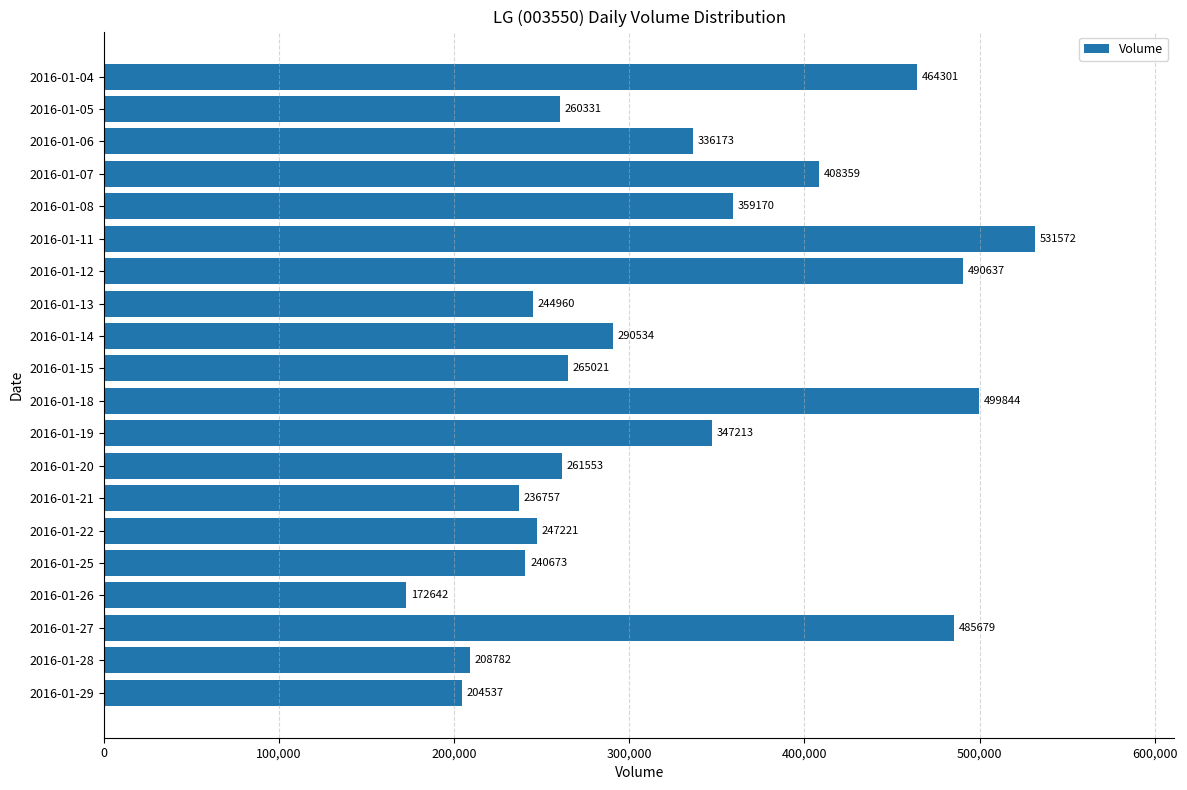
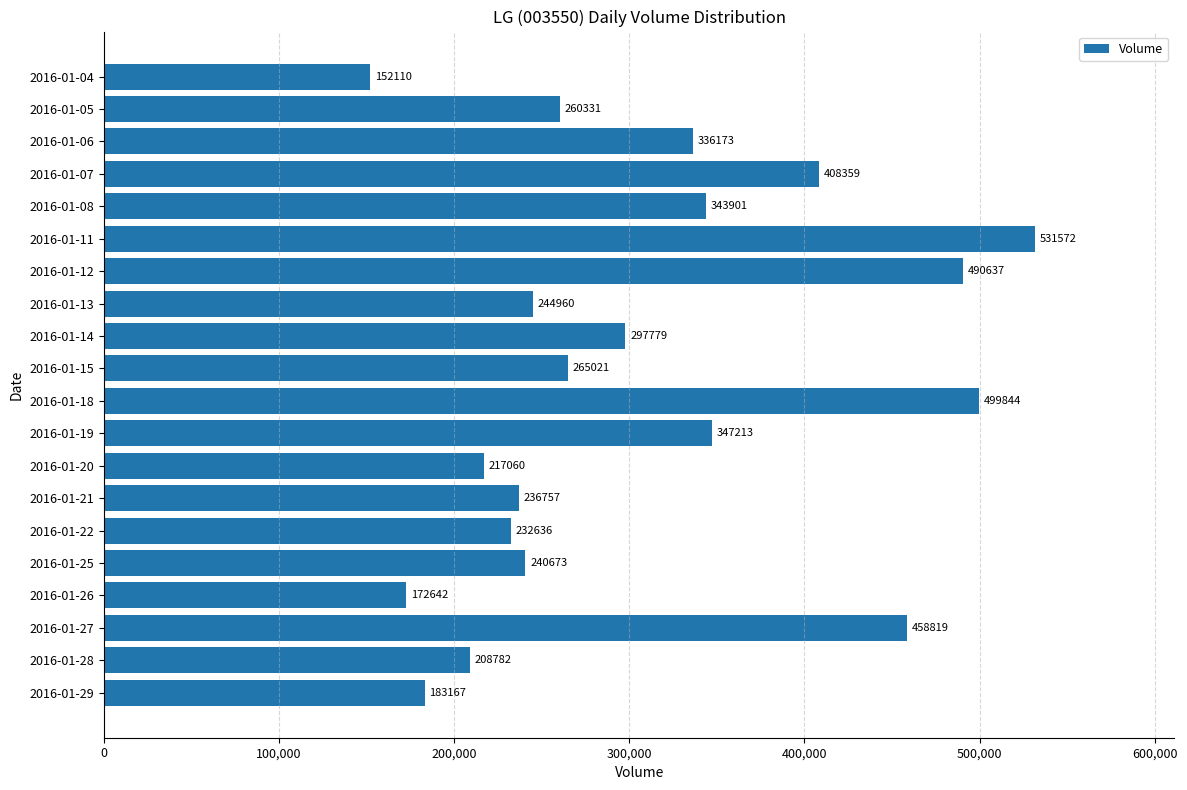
  {
-   "2016-01-04": 464301,
+   "2016-01-04": 152110,
    "2016-01-05": 260331,
    "2016-01-06": 336173,
    "2016-01-07": 408359,
-   "2016-01-08": 359170,
+   "2016-01-08": 343901,
    "2016-01-11": 531572,
    "2016-01-12": 490637,
    "2016-01-13": 244960,
-   "2016-01-14": 290534,
+   "2016-01-14": 297779,
    "2016-01-15": 265021,
    "2016-01-18": 499844,
    "2016-01-19": 347213,
-   "2016-01-20": 261553,
+   "2016-01-20": 217060,
    "2016-01-21": 236757,
-   "2016-01-22": 247221,
+   "2016-01-22": 232636,
    "2016-01-25": 240673,
    "2016-01-26": 172642,
-   "2016-01-27": 485679,
+   "2016-01-27": 458819,
    "2016-01-28": 208782,
-   "2016-01-29": 204537
+   "2016-01-29": 183167
  }
